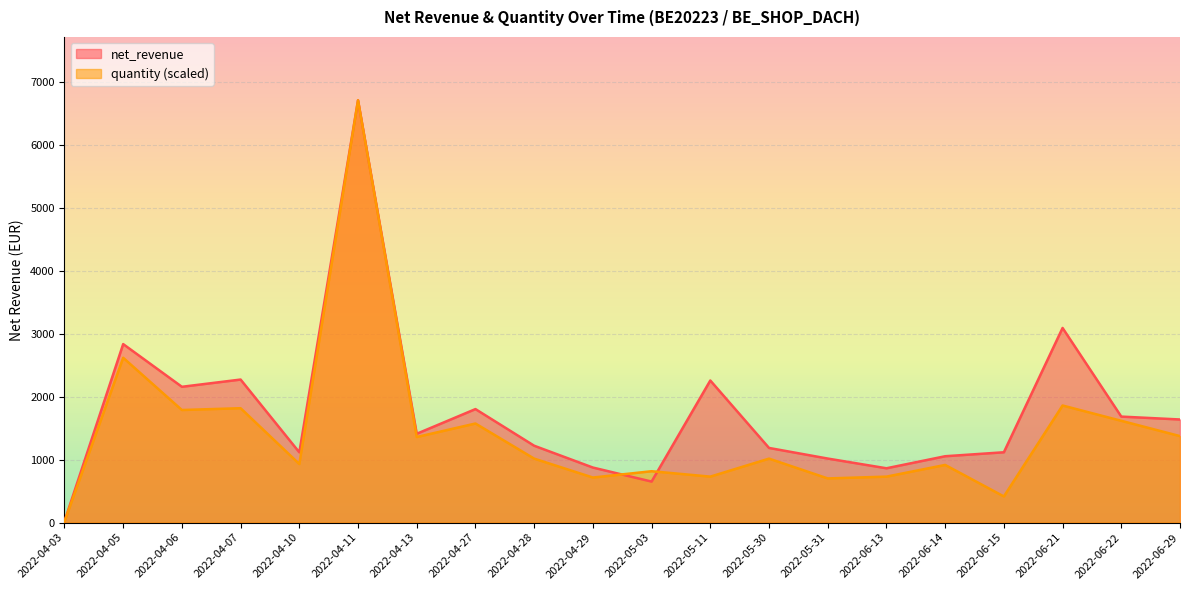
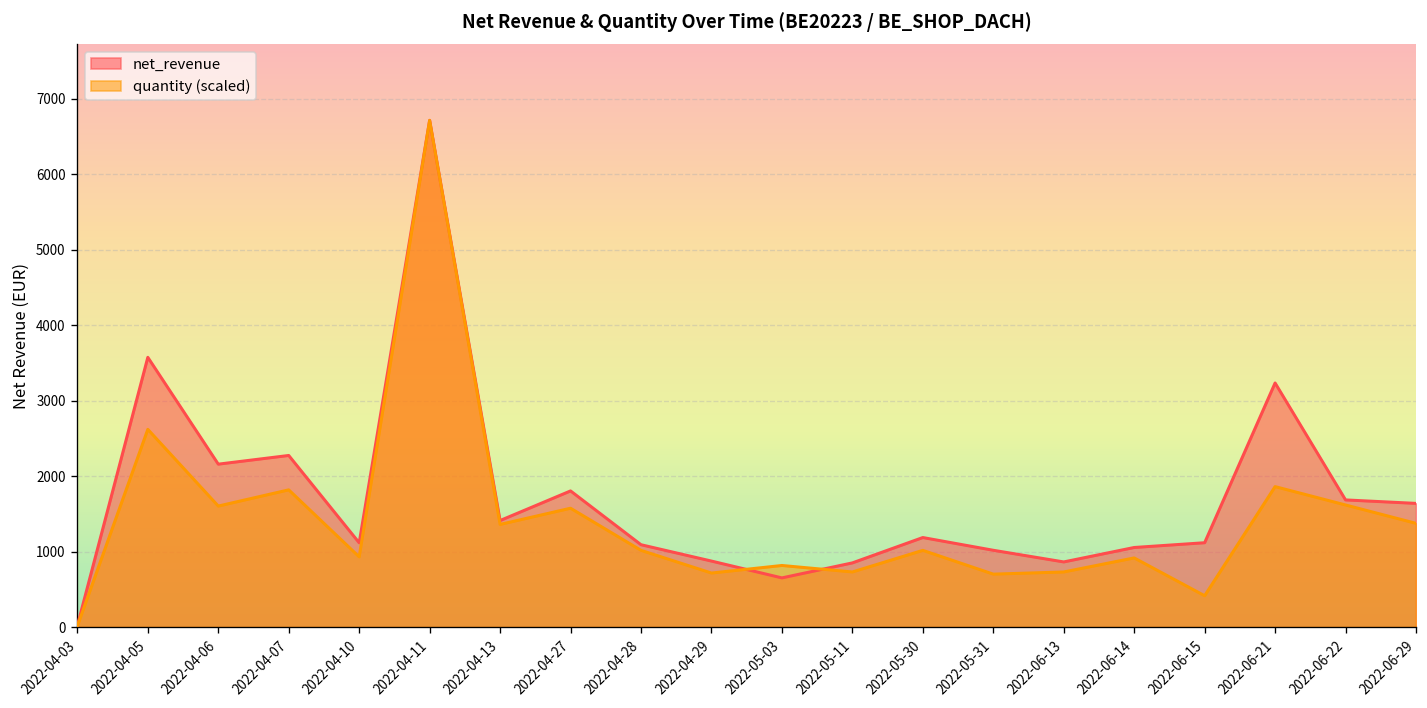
  {
    "net_revenue": {
-     "2022-04-05": 2800,
+     "2022-04-05": 3600,
      "2022-04-06": 2200,
      "2022-04-07": 2300,
      "2022-04-10": 1100,
      "2022-04-13": 1400,
      "2022-04-27": 1800,
-     "2022-04-28": 1200,
+     "2022-04-28": 1100,
      "2022-04-29": 900,
      "2022-05-03": 700,
-     "2022-05-11": 2300,
+     "2022-05-11": 800,
      "2022-05-30": 1200,
      "2022-05-31": 1000,
      "2022-06-13": 900,
      "2022-06-14": 1100,
      "2022-06-15": 1100,
-     "2022-06-21": 3100,
+     "2022-06-21": 3200,
      "2022-06-22": 1700,
      "2022-06-29": 1600
    },
    "quantity (scaled)": {
      "2022-04-05": 2600,
-     "2022-04-06": 1800,
+     "2022-04-06": 1600,
      "2022-04-07": 1800,
      "2022-04-10": 900,
      "2022-04-13": 1400,
      "2022-04-27": 1600,
      "2022-04-28": 1000,
      "2022-04-29": 700,
      "2022-05-03": 800,
      "2022-05-11": 700,
      "2022-05-30": 1000,
      "2022-05-31": 700,
      "2022-06-13": 700,
      "2022-06-14": 900,
      "2022-06-15": 400,
      "2022-06-21": 1900,
      "2022-06-22": 1600,
      "2022-06-29": 1400
    }
  }
